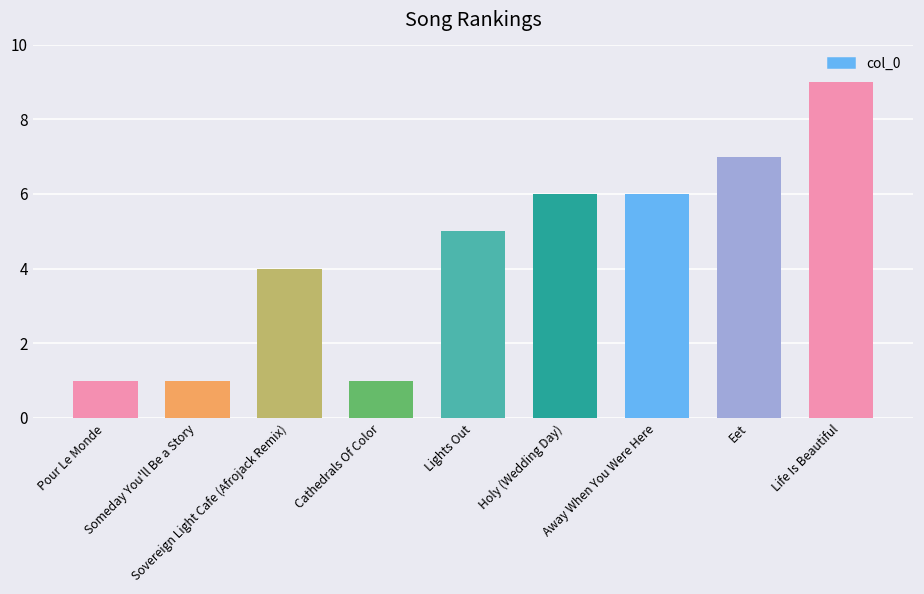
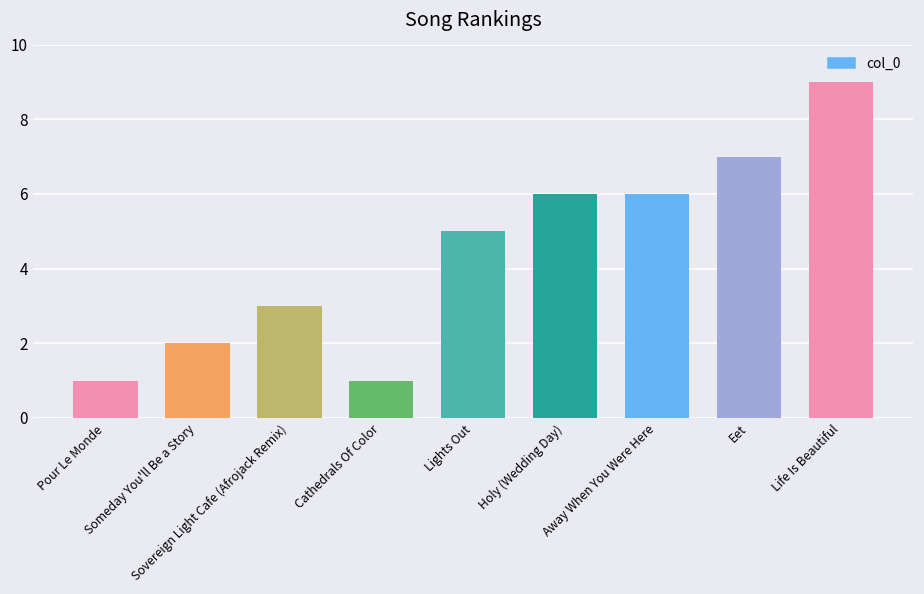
  {
    "Pour Le Monde": 1,
-   "Someday You'll Be a Story": 1,
-   "Sovereign Light Cafe (Afrojack Remix)": 4,
+   "Someday You'll Be a Story": 2,
+   "Sovereign Light Cafe (Afrojack Remix)": 3,
    "Cathedrals Of Color": 1,
    "Lights Out": 5,
    "Holy (Wedding Day)": 6,
    "Away When You Were Here": 6,
    "Eet": 7,
    "Life Is Beautiful": 9
  }
